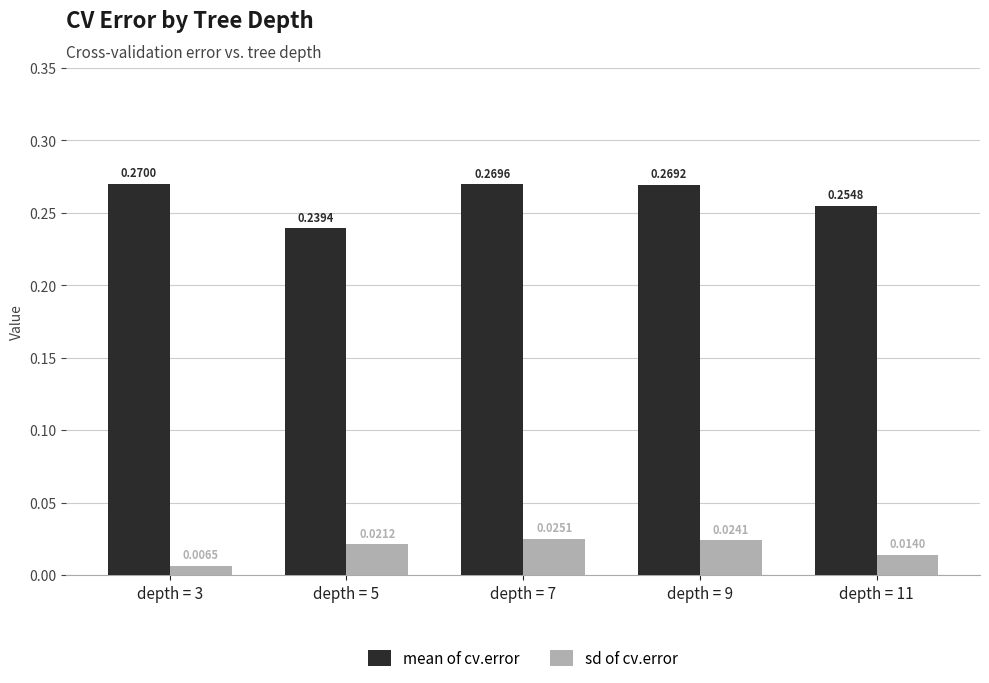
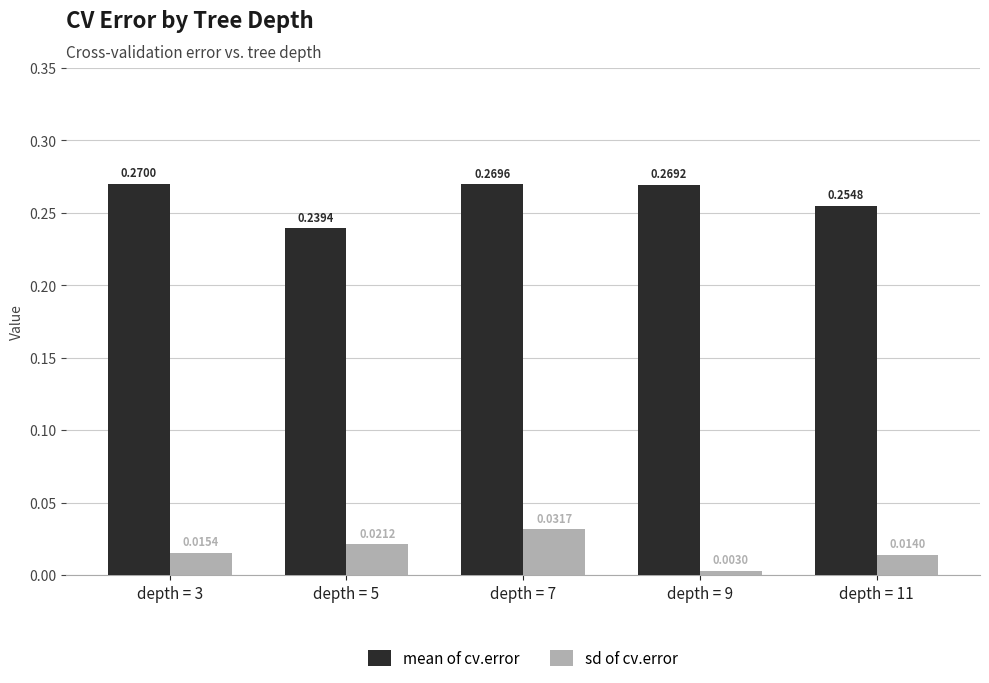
  {
    "mean of cv.error": {
      "depth = 3": 0.2700,
      "depth = 5": 0.2394,
      "depth = 7": 0.2696,
      "depth = 9": 0.2692,
      "depth = 11": 0.2548
    },
    "sd of cv.error": {
-     "depth = 3": 0.0065,
+     "depth = 3": 0.0154,
      "depth = 5": 0.0212,
-     "depth = 7": 0.0251,
-     "depth = 9": 0.0241,
+     "depth = 7": 0.0317,
+     "depth = 9": 0.0030,
      "depth = 11": 0.0140
    }
  }
